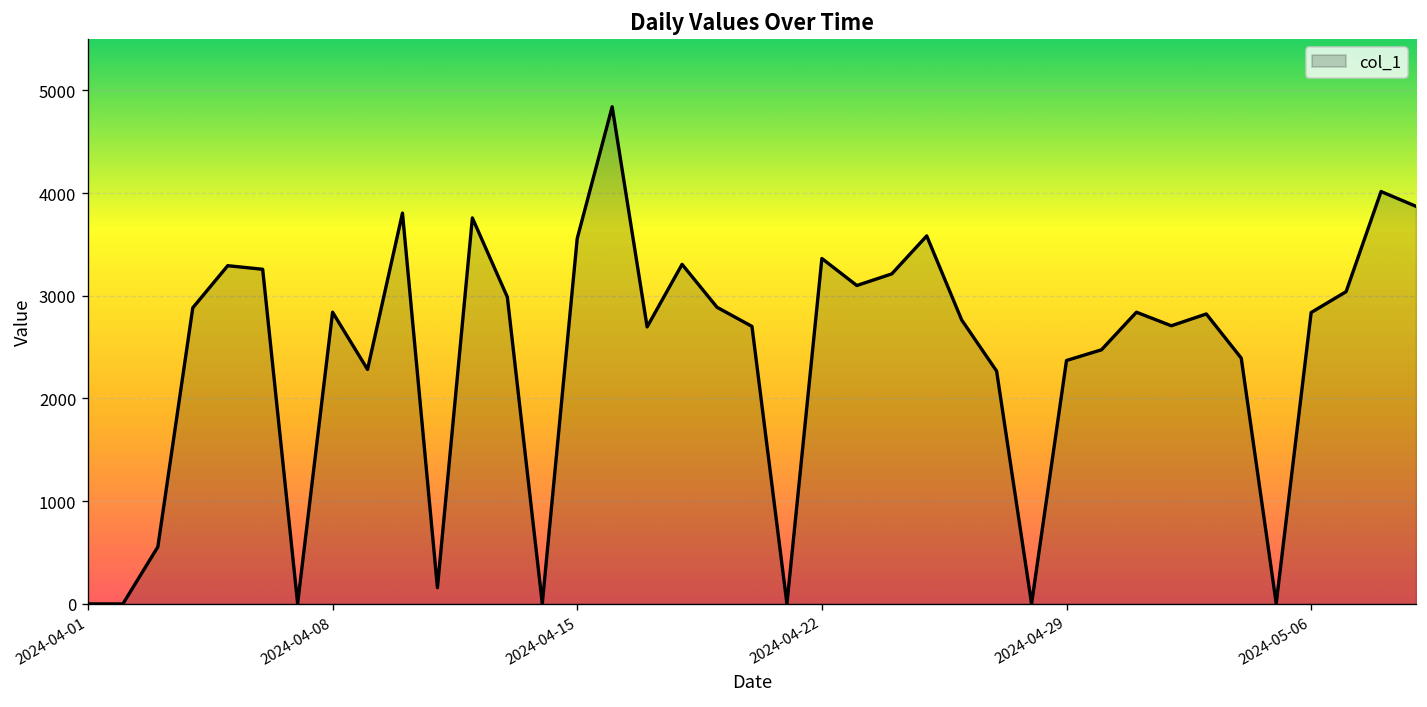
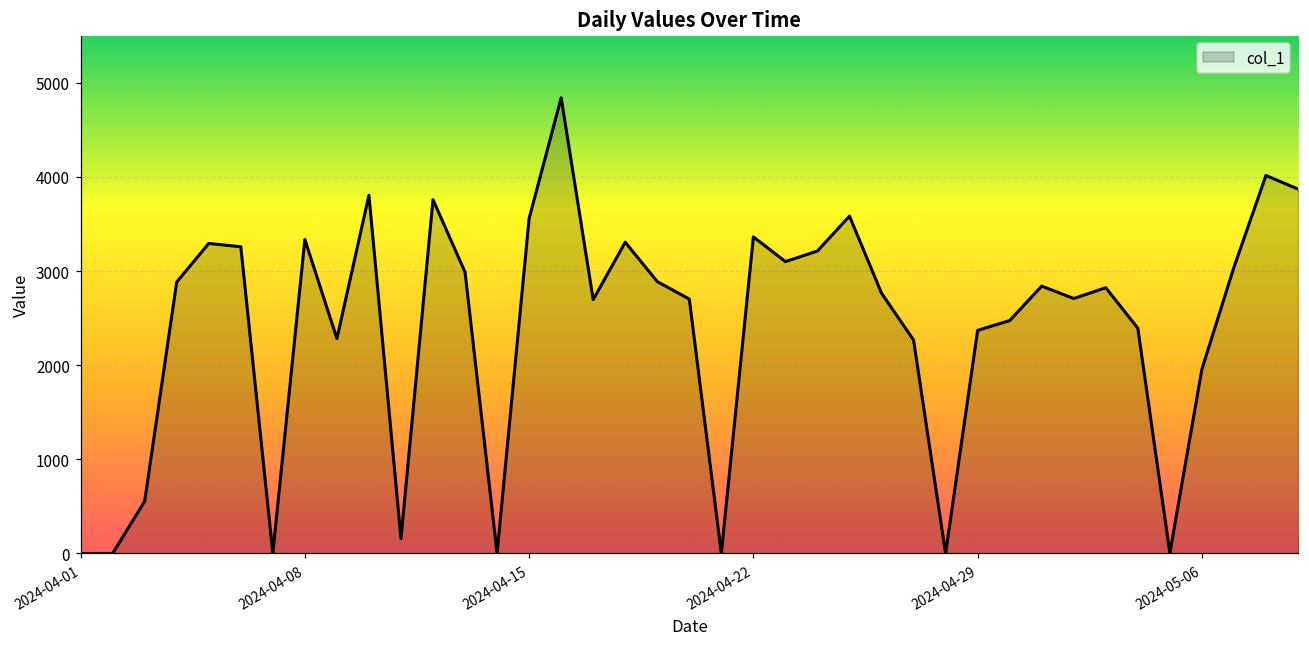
  {
    "2024-04-01": 0,
-   "2024-04-08": 2800,
+   "2024-04-08": 3300,
    "2024-04-15": 3600,
    "2024-04-22": 3400,
    "2024-04-29": 2400,
-   "2024-05-06": 2800
+   "2024-05-06": 2000
  }
